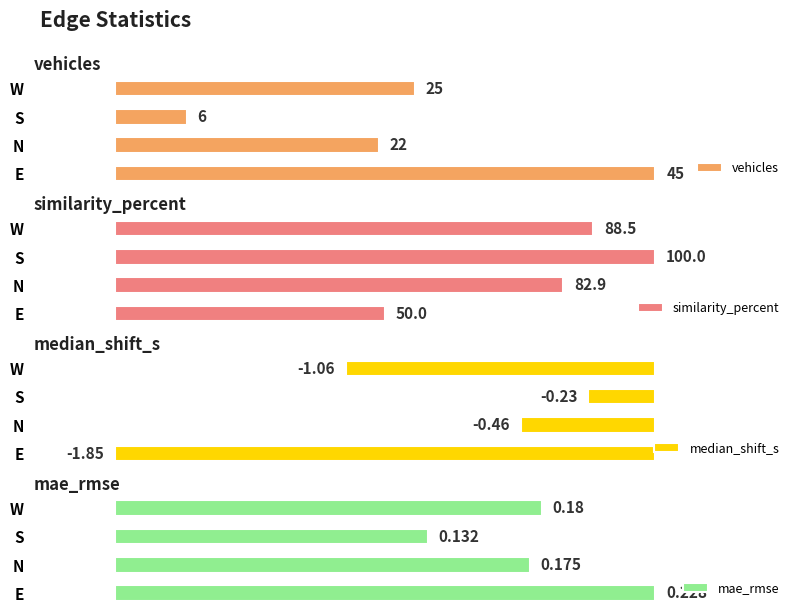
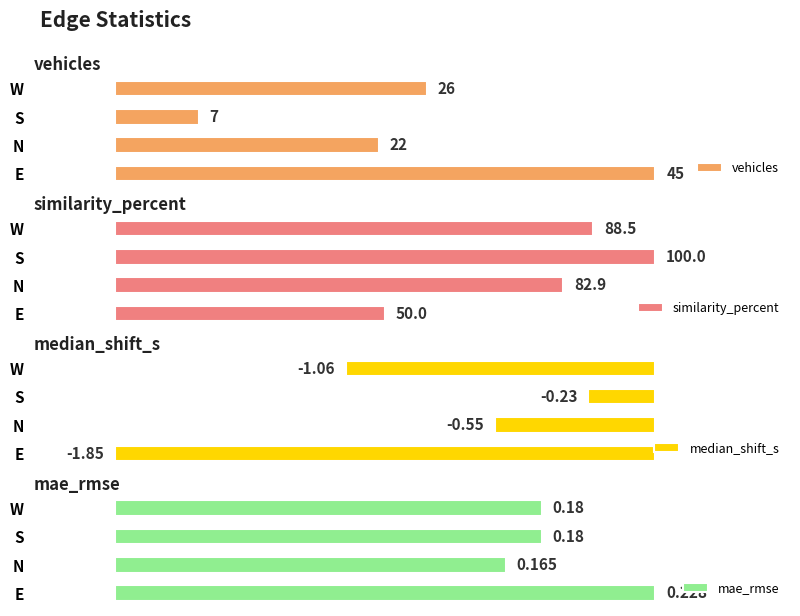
  {
    "vehicles": {
-     "W": 25,
-     "S": 6,
+     "W": 26,
+     "S": 7,
      "N": 22,
      "E": 45
    },
    "similarity_percent": {
      "W": 88.5,
      "S": 100.0,
      "N": 82.9,
      "E": 50.0
    },
    "median_shift_s": {
      "W": -1.06,
      "S": -0.23,
-     "N": -0.46,
+     "N": -0.55,
      "E": -1.85
    },
    "mae_rmse": {
      "W": 0.18,
-     "S": 0.132,
-     "N": 0.175,
+     "S": 0.18,
+     "N": 0.165,
      "E": 0.228
    }
  }
